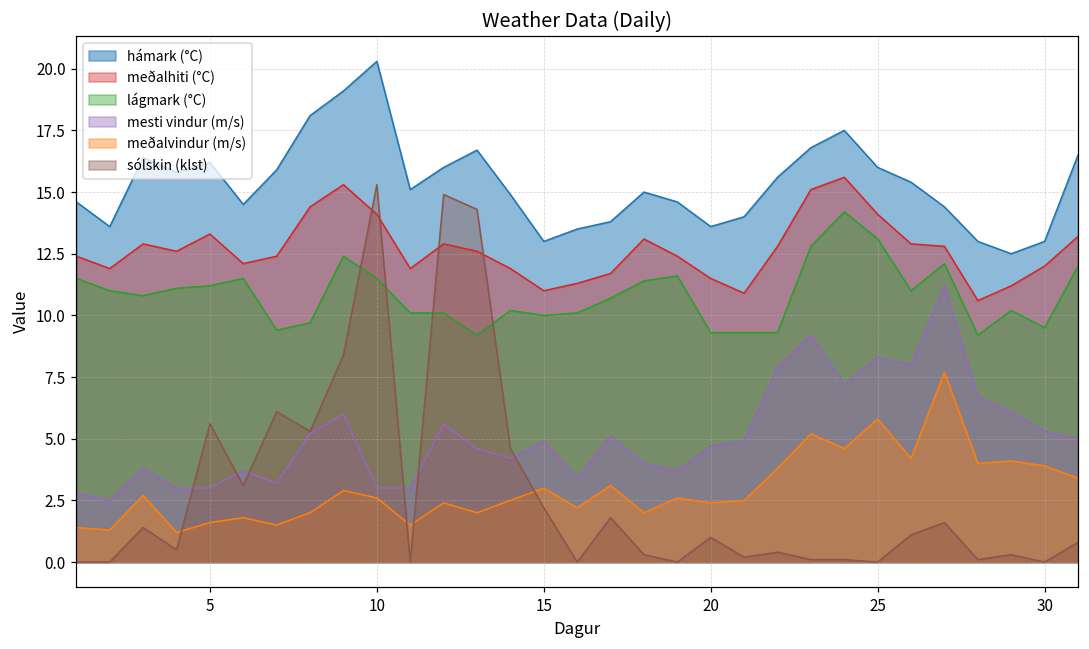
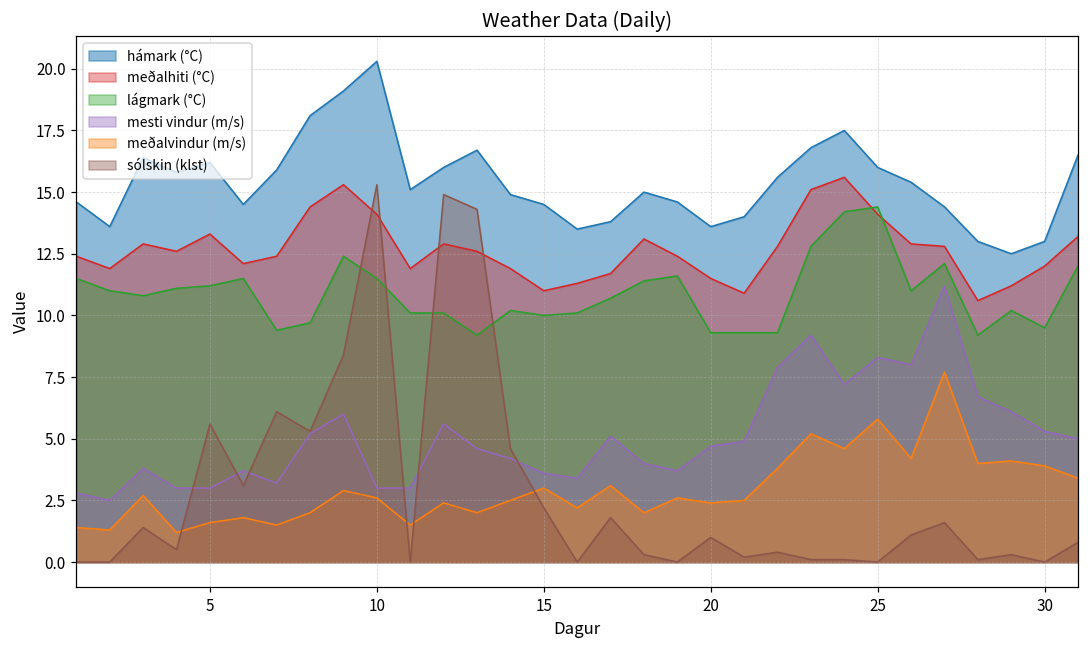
  {
    "hámark (°C)": {
      "10": 20.3,
-     "15": 13.0,
+     "15": 14.5,
      "20": 13.6,
      "25": 16.0,
      "30": 13.0
    },
    "lágmark (°C)": {
      "5": 11.2,
      "10": 11.5,
      "15": 10.0,
      "20": 9.3,
-     "25": 13.1,
+     "25": 14.4,
      "30": 9.5
    },
    "mesti vindur (m/s)": {
      "5": 3.0,
      "10": 3.0,
-     "15": 4.9,
+     "15": 3.6,
      "20": 4.7,
      "25": 8.3,
      "30": 5.3
    }
  }
